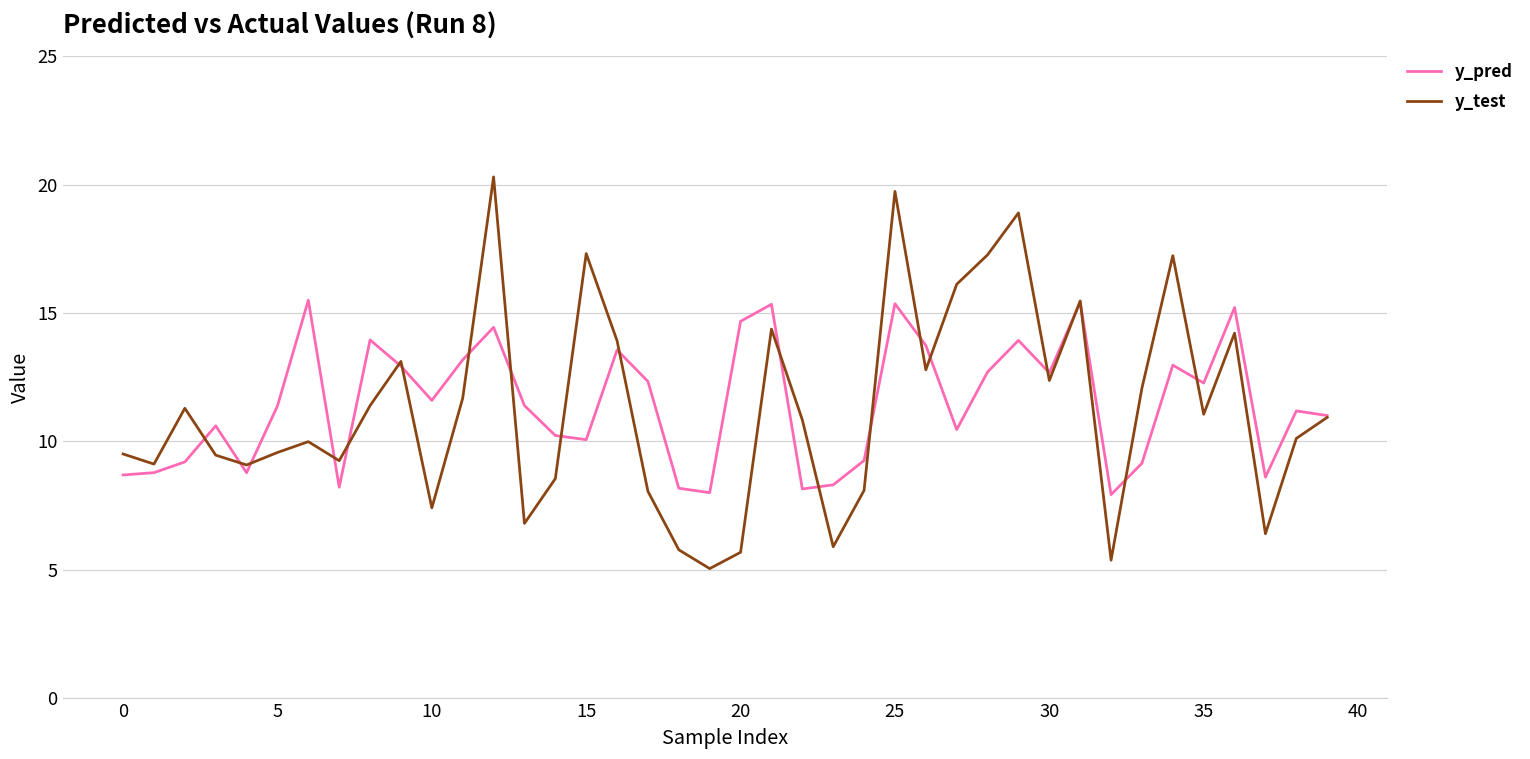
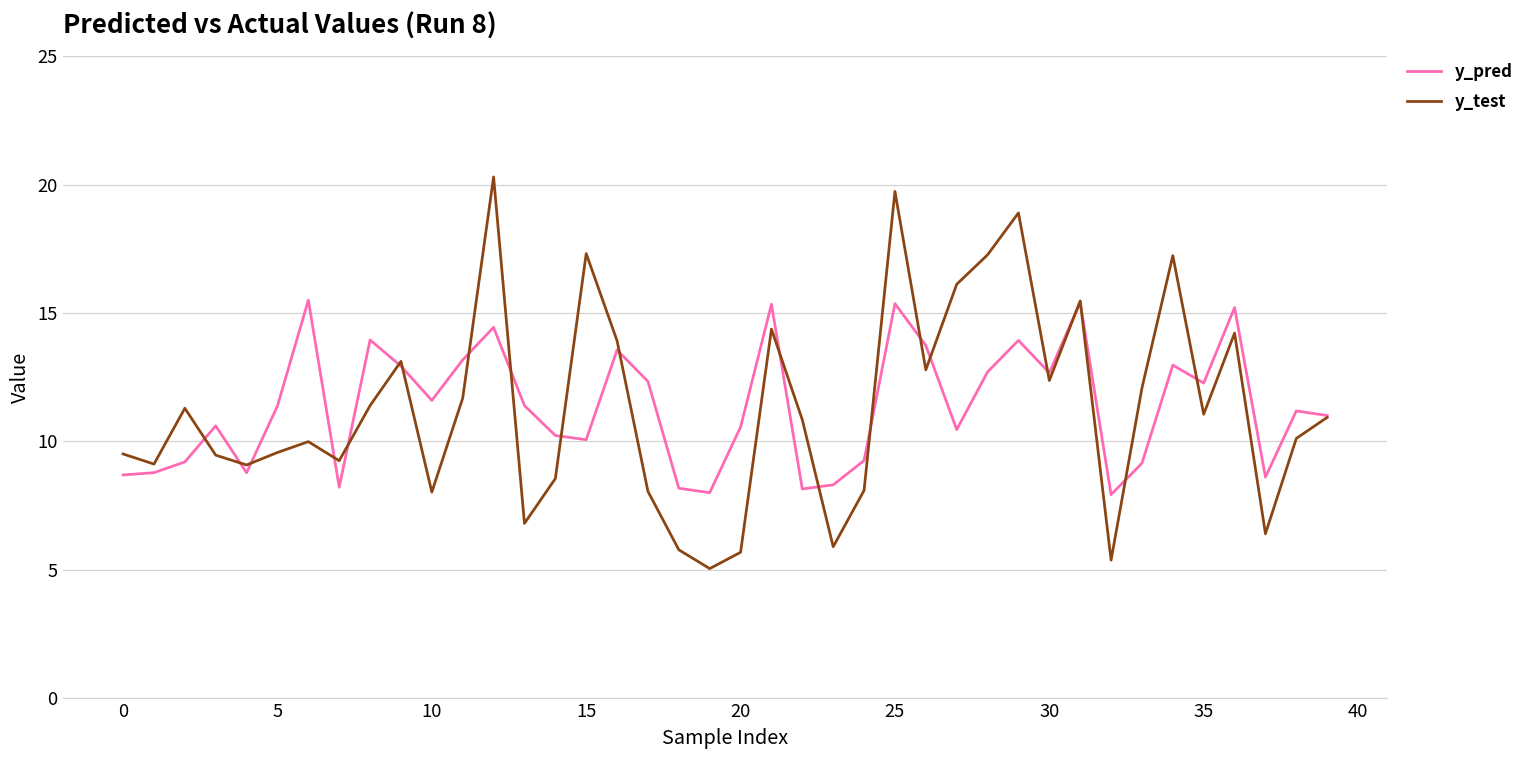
  {
    "y_pred": {
      "0": 8.7,
      "5": 11.4,
      "10": 11.6,
      "15": 10.1,
-     "20": 14.7,
+     "20": 10.6,
      "25": 15.4,
      "30": 12.7,
      "35": 12.3
    },
    "y_test": {
      "0": 9.5,
      "5": 9.6,
-     "10": 7.4,
+     "10": 8.0,
      "15": 17.3,
      "20": 5.7,
      "25": 19.7,
      "30": 12.4,
      "35": 11.1
    }
  }
